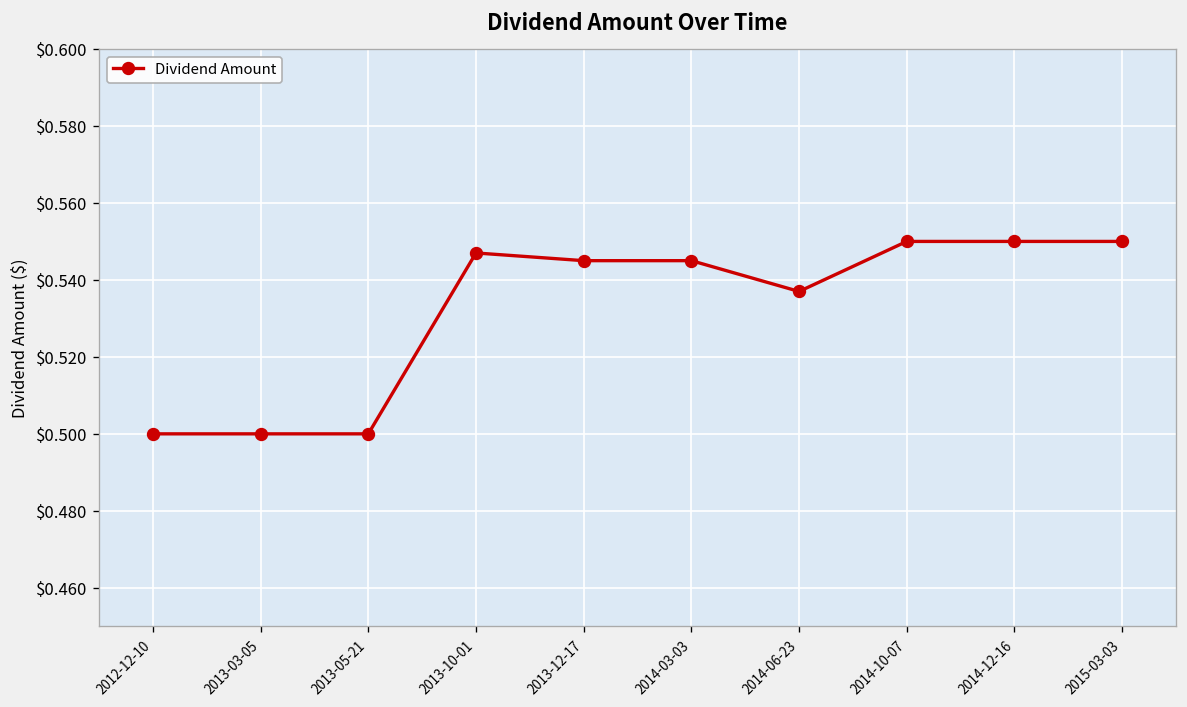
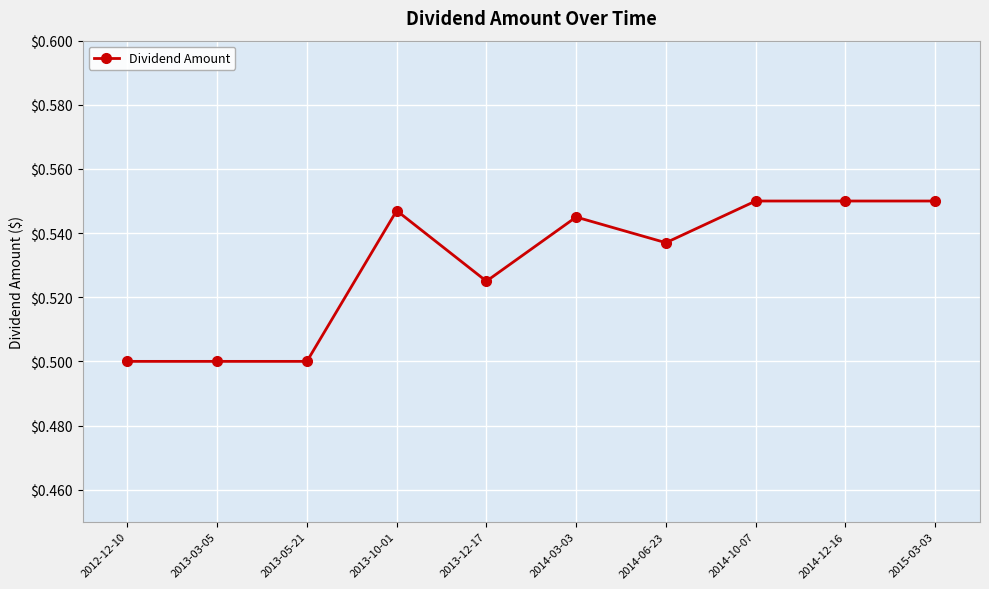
  {
    "2012-12-10": "$0.500",
    "2013-03-05": "$0.500",
    "2013-05-21": "$0.500",
    "2013-10-01": "$0.547",
-   "2013-12-17": "$0.545",
+   "2013-12-17": "$0.525",
    "2014-03-03": "$0.545",
    "2014-06-23": "$0.537",
    "2014-10-07": "$0.550",
    "2014-12-16": "$0.550",
    "2015-03-03": "$0.550"
  }
